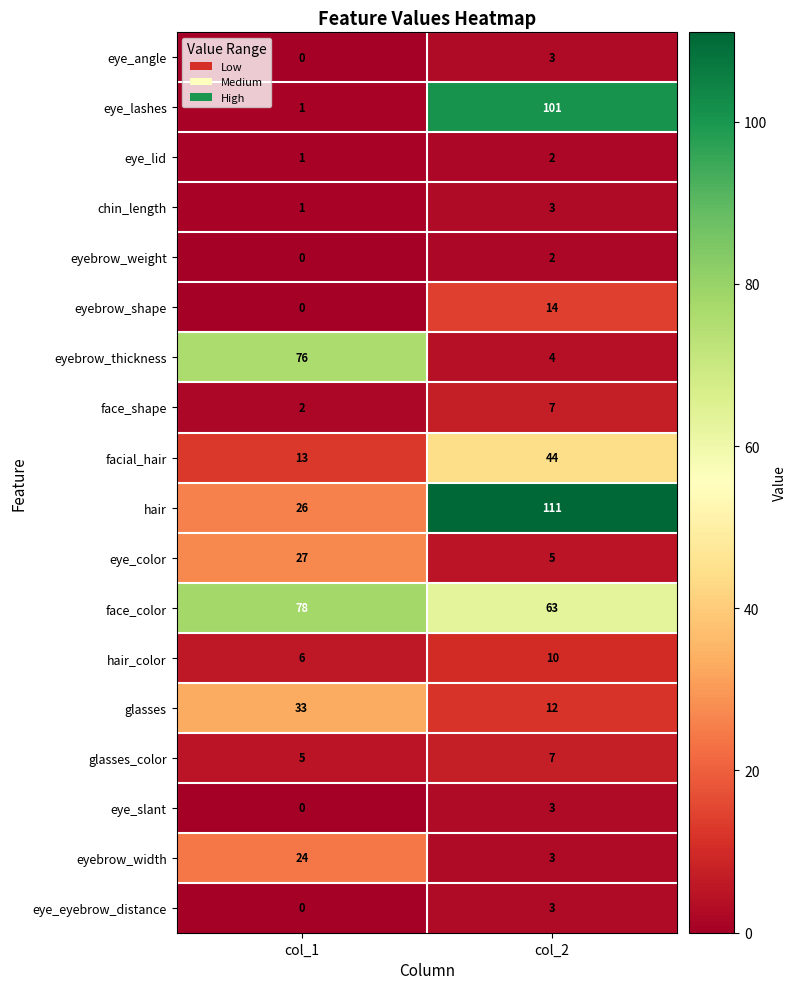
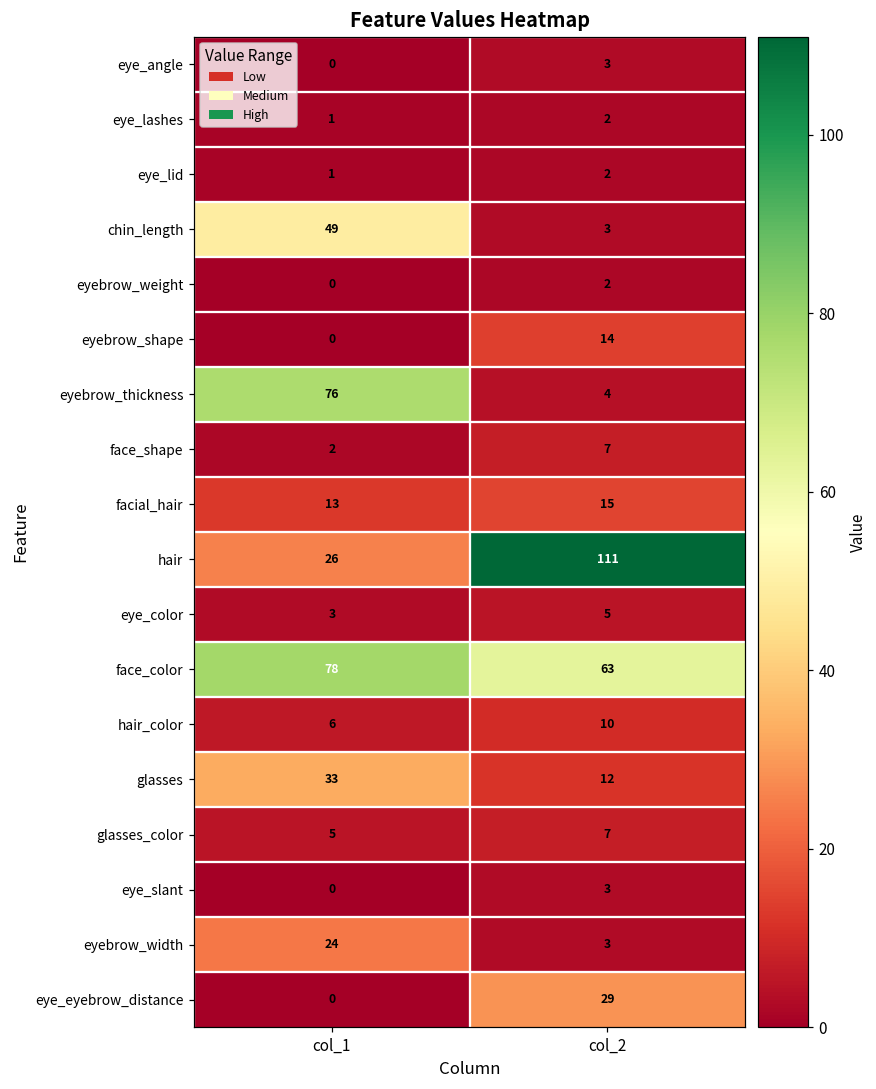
  {
    "eye_angle": {
      "col_1": 0,
      "col_2": 3
    },
    "eye_lashes": {
      "col_1": 1,
-     "col_2": 101
+     "col_2": 2
    },
    "eye_lid": {
      "col_1": 1,
      "col_2": 2
    },
    "chin_length": {
-     "col_1": 1,
+     "col_1": 49,
      "col_2": 3
    },
    "eyebrow_weight": {
      "col_1": 0,
      "col_2": 2
    },
    "eyebrow_shape": {
      "col_1": 0,
      "col_2": 14
    },
    "eyebrow_thickness": {
      "col_1": 76,
      "col_2": 4
    },
    "face_shape": {
      "col_1": 2,
      "col_2": 7
    },
    "facial_hair": {
      "col_1": 13,
-     "col_2": 44
+     "col_2": 15
    },
    "hair": {
      "col_1": 26,
      "col_2": 111
    },
    "eye_color": {
-     "col_1": 27,
+     "col_1": 3,
      "col_2": 5
    },
    "face_color": {
      "col_1": 78,
      "col_2": 63
    },
    "hair_color": {
      "col_1": 6,
      "col_2": 10
    },
    "glasses": {
      "col_1": 33,
      "col_2": 12
    },
    "glasses_color": {
      "col_1": 5,
      "col_2": 7
    },
    "eye_slant": {
      "col_1": 0,
      "col_2": 3
    },
    "eyebrow_width": {
      "col_1": 24,
      "col_2": 3
    },
    "eye_eyebrow_distance": {
      "col_1": 0,
-     "col_2": 3
+     "col_2": 29
    }
  }
